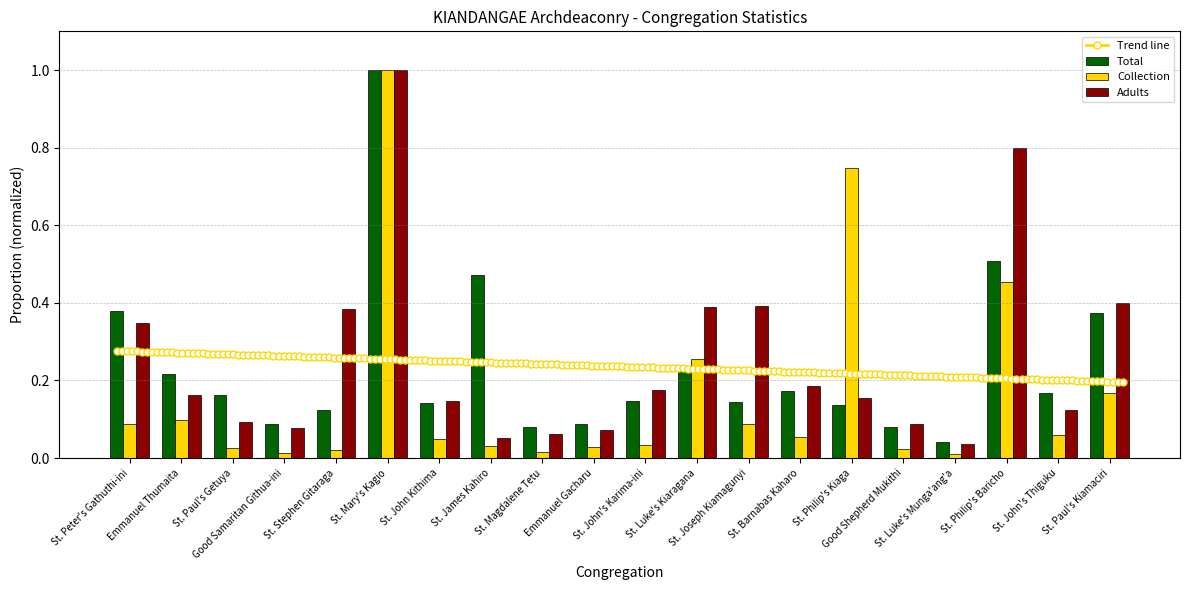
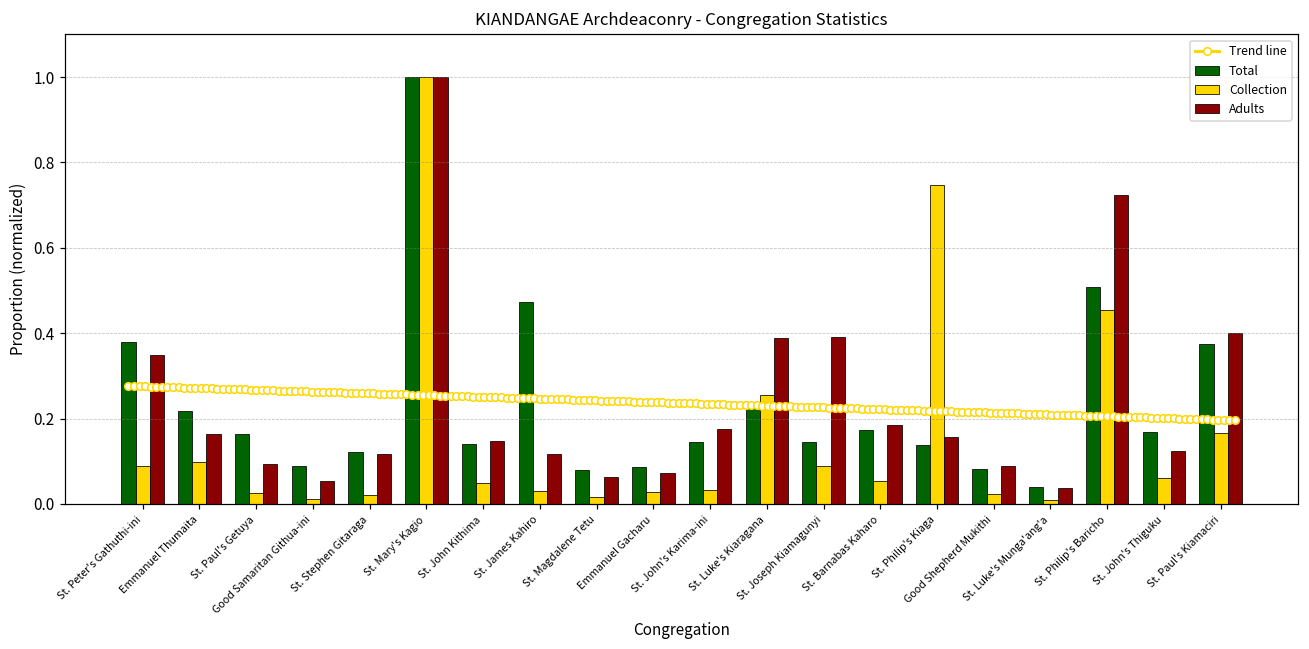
  {
    "Total": {
      "St. Peter's Gathuthi-ini": 0.38,
      "Emmanuel Thumaita": 0.22,
      "St. Paul's Getuya": 0.16,
      "Good Samaritan Githua-ini": 0.09,
      "St. Stephen Gitaraga": 0.12,
      "St. Mary's Kagio": 1.00,
      "St. John Kithima": 0.14,
      "St. James Kahiro": 0.47,
      "St. Magdalene Tetu": 0.08,
      "Emmanuel Gacharu": 0.09,
      "St. John's Karima-ini": 0.15,
      "St. Luke's Kiaragana": 0.23,
      "St. Joseph Kiamagunyi": 0.14,
      "St. Barnabas Kaharo": 0.17,
      "St. Philip's Kiaga": 0.14,
      "Good Shepherd Mukithi": 0.08,
      "St. Luke's Munga'ang'a": 0.04,
      "St. Philip's Baricho": 0.51,
      "St. John's Thiguku": 0.17,
      "St. Paul's Kiamaciri": 0.38
    },
    "Adults": {
      "St. Peter's Gathuthi-ini": 0.35,
      "Emmanuel Thumaita": 0.16,
      "St. Paul's Getuya": 0.09,
-     "Good Samaritan Githua-ini": 0.08,
-     "St. Stephen Gitaraga": 0.38,
+     "Good Samaritan Githua-ini": 0.05,
+     "St. Stephen Gitaraga": 0.12,
      "St. Mary's Kagio": 1.00,
      "St. John Kithima": 0.15,
-     "St. James Kahiro": 0.05,
+     "St. James Kahiro": 0.12,
      "St. Magdalene Tetu": 0.06,
      "Emmanuel Gacharu": 0.07,
      "St. John's Karima-ini": 0.18,
      "St. Luke's Kiaragana": 0.39,
      "St. Joseph Kiamagunyi": 0.39,
      "St. Barnabas Kaharo": 0.19,
      "St. Philip's Kiaga": 0.16,
      "Good Shepherd Mukithi": 0.09,
      "St. Luke's Munga'ang'a": 0.04,
-     "St. Philip's Baricho": 0.80,
+     "St. Philip's Baricho": 0.72,
      "St. John's Thiguku": 0.12,
      "St. Paul's Kiamaciri": 0.40
    }
  }
